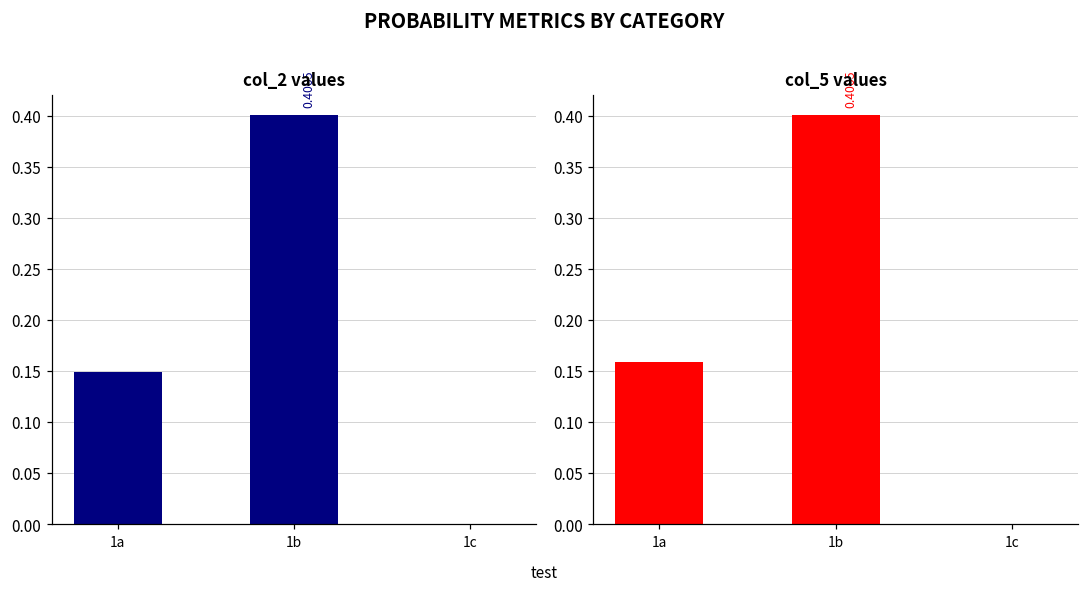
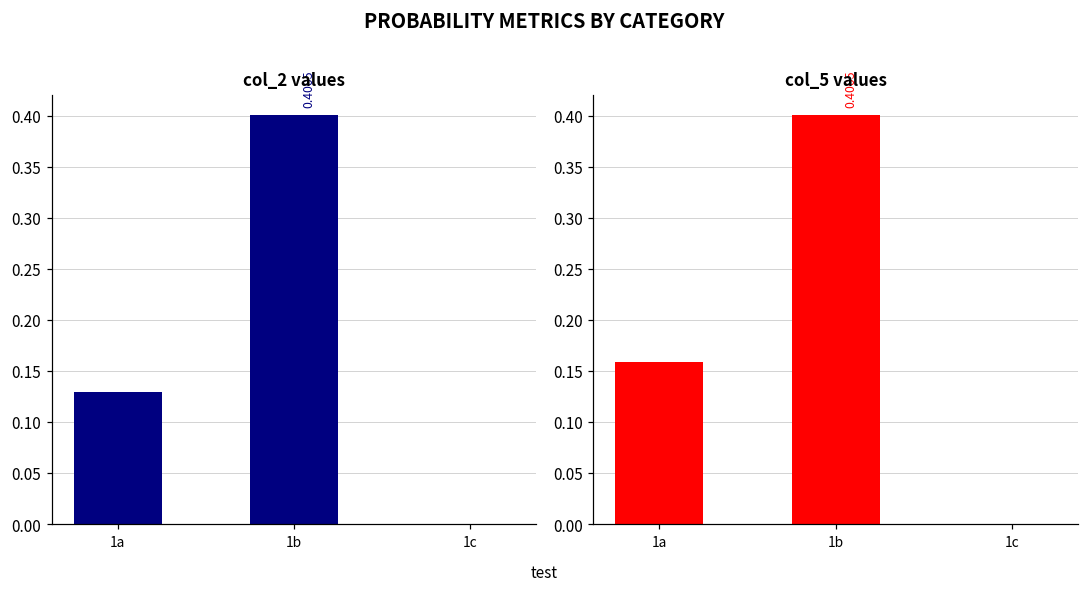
  {
    "col_2 values": {
-     "1a": 0.15
+     "1a": 0.13
    },
    "col_5 values": {
      "1b": 0.4005
    }
  }
